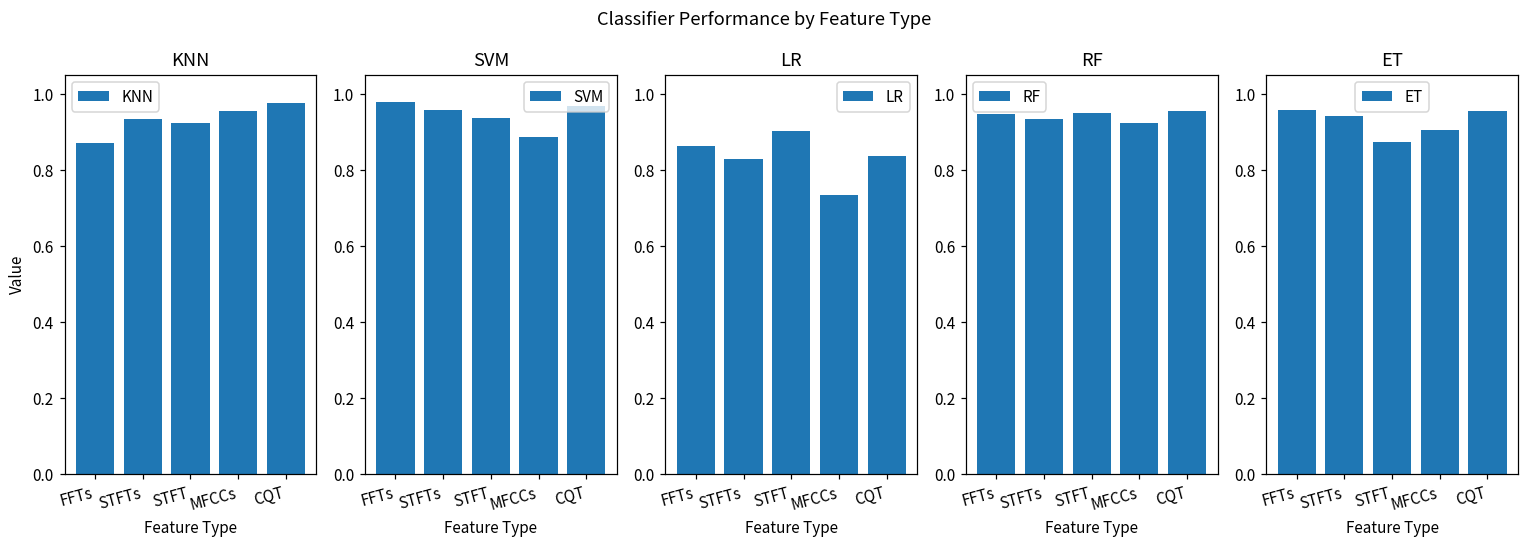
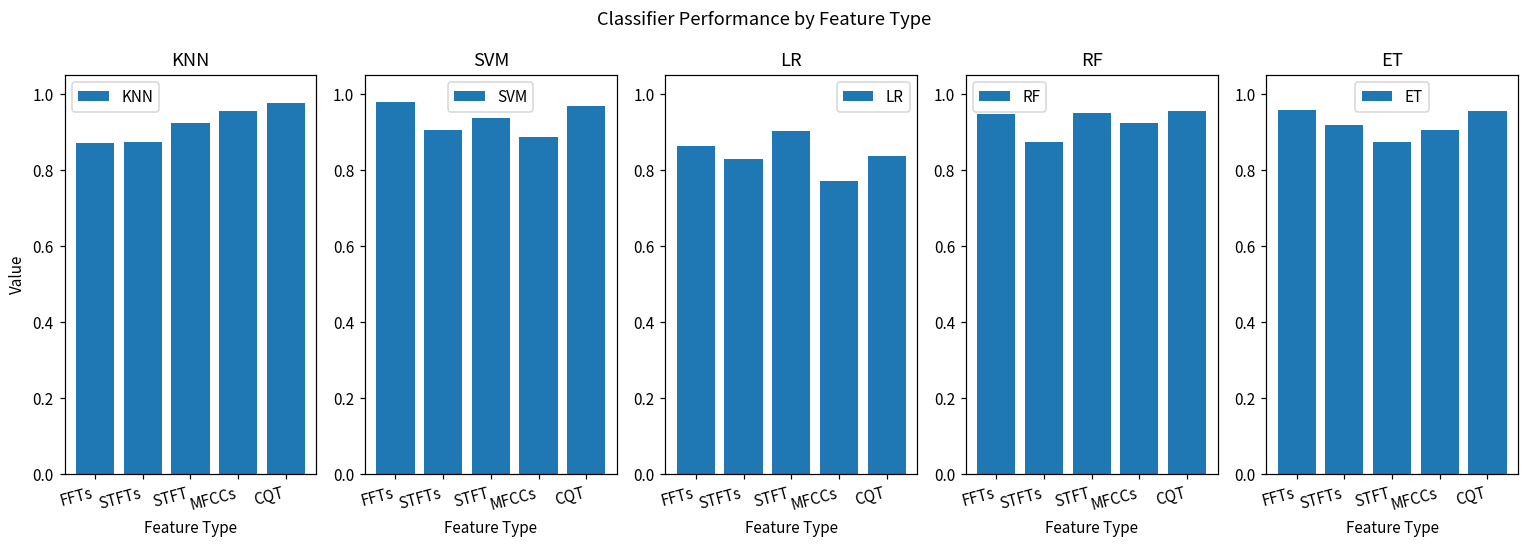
  {
    "KNN": {
      "FFTs": 0.87,
-     "STFTs": 0.93,
+     "STFTs": 0.87,
      "STFT": 0.92,
      "MFCCs": 0.96,
      "CQT": 0.98
    },
    "SVM": {
      "FFTs": 0.98,
-     "STFTs": 0.96,
+     "STFTs": 0.90,
      "STFT": 0.94,
      "MFCCs": 0.89,
      "CQT": 0.97
    },
    "LR": {
      "FFTs": 0.86,
      "STFTs": 0.83,
      "STFT": 0.90,
-     "MFCCs": 0.73,
+     "MFCCs": 0.77,
      "CQT": 0.84
    },
    "RF": {
      "FFTs": 0.95,
-     "STFTs": 0.93,
+     "STFTs": 0.87,
      "STFT": 0.95,
      "MFCCs": 0.92,
      "CQT": 0.95
    },
    "ET": {
      "FFTs": 0.96,
-     "STFTs": 0.94,
+     "STFTs": 0.92,
      "STFT": 0.87,
      "MFCCs": 0.91,
      "CQT": 0.96
    }
  }
